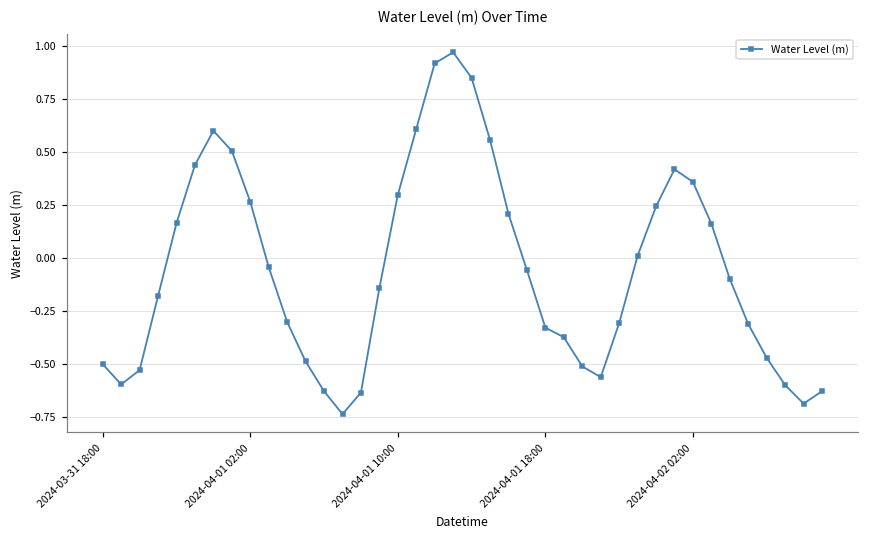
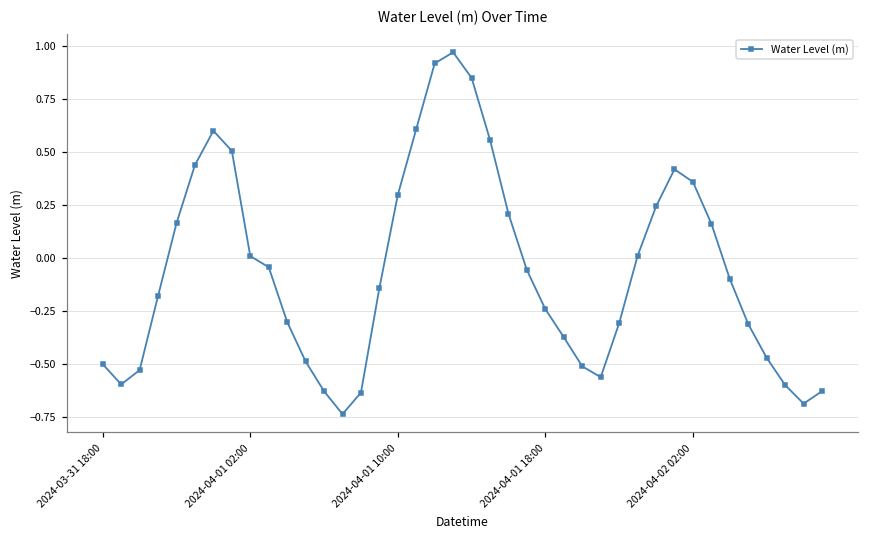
  {
    "2024-03-31 18:00": -0.50,
-   "2024-04-01 02:00": 0.27,
+   "2024-04-01 02:00": 0.01,
    "2024-04-01 10:00": 0.30,
-   "2024-04-01 18:00": -0.33,
+   "2024-04-01 18:00": -0.24,
    "2024-04-02 02:00": 0.36
  }
